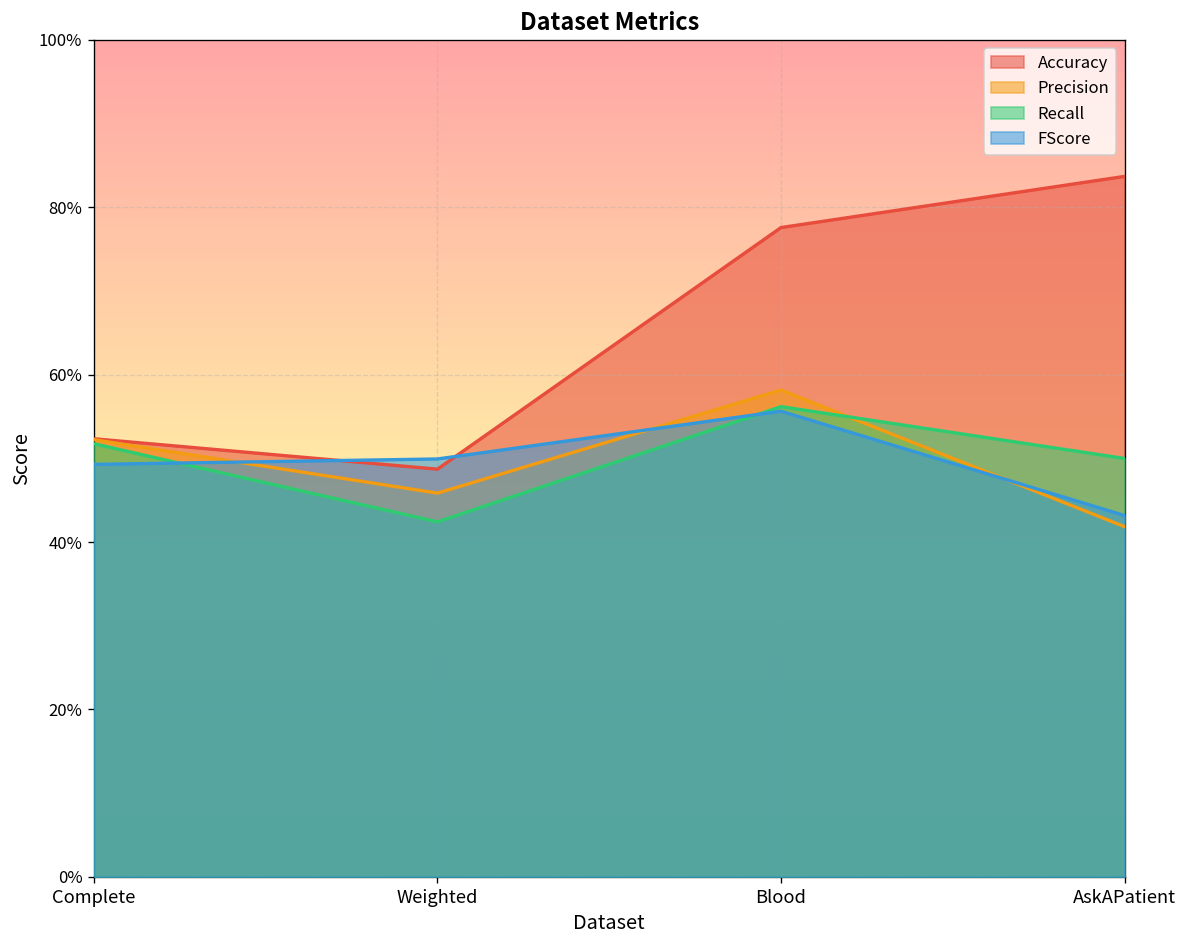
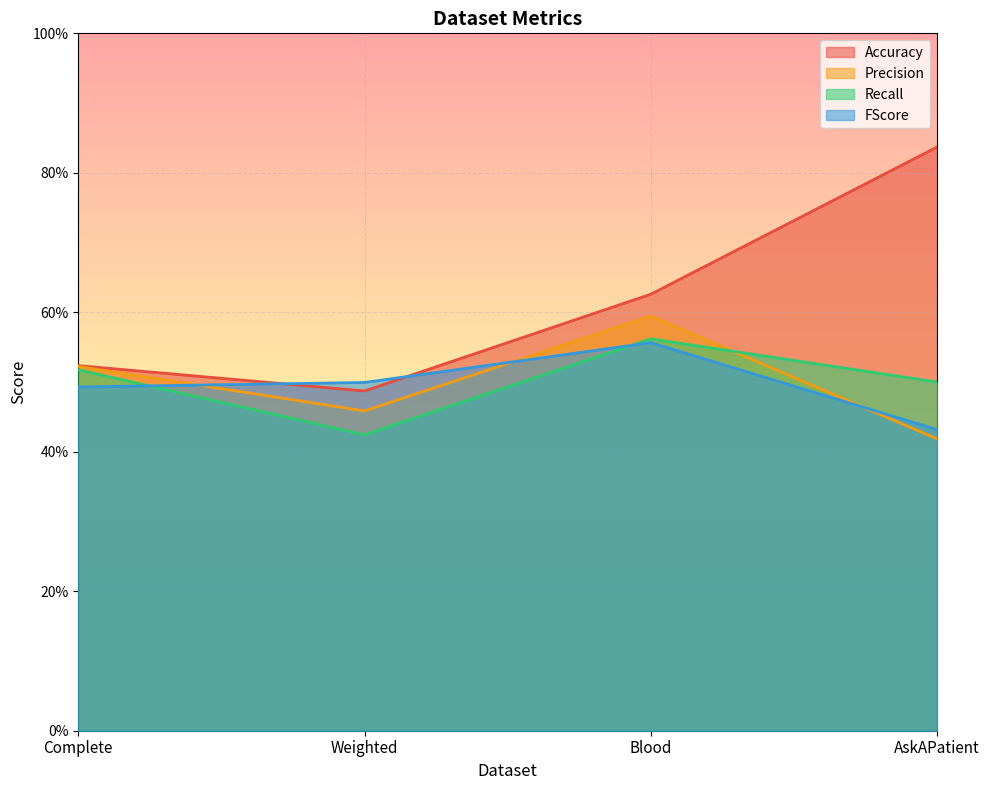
  {
    "Accuracy": {
      "Weighted": "49%",
-     "Blood": "78%",
+     "Blood": "63%",
      "AskAPatient": "84%"
    },
    "Precision": {
      "Weighted": "46%",
-     "Blood": "58%",
+     "Blood": "59%",
      "AskAPatient": "42%"
    },
    "Recall": {
      "Complete": "52%",
      "Weighted": "42%",
      "Blood": "56%",
      "AskAPatient": "50%"
    },
    "FScore": {
      "Complete": "49%",
      "Weighted": "50%",
      "Blood": "56%",
      "AskAPatient": "43%"
    }
  }
